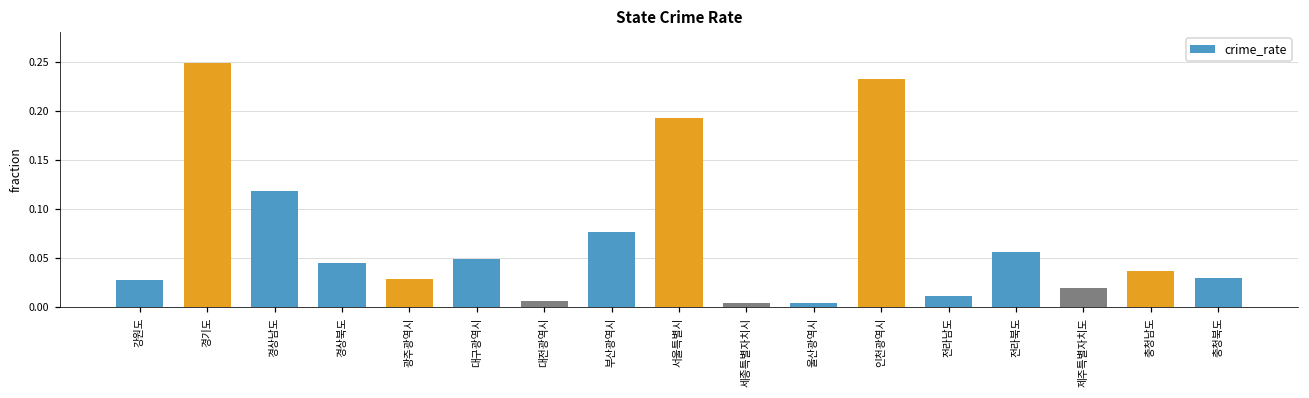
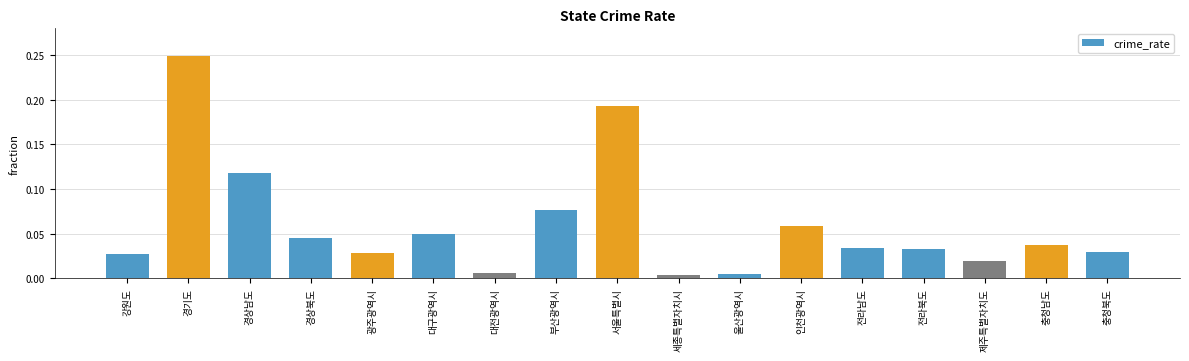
  {
    "강원도": 0.03,
    "경기도": 0.25,
    "경상남도": 0.12,
    "경상북도": 0.05,
    "광주광역시": 0.03,
    "대구광역시": 0.05,
    "대전광역시": 0.01,
    "부산광역시": 0.08,
    "서울특별시": 0.19,
    "세종특별자치시": 0.00,
    "울산광역시": 0.00,
-   "인천광역시": 0.23,
-   "전라남도": 0.01,
-   "전라북도": 0.06,
+   "인천광역시": 0.06,
+   "전라남도": 0.03,
+   "전라북도": 0.03,
    "제주특별자치도": 0.02,
    "충청남도": 0.04,
    "충청북도": 0.03
  }
